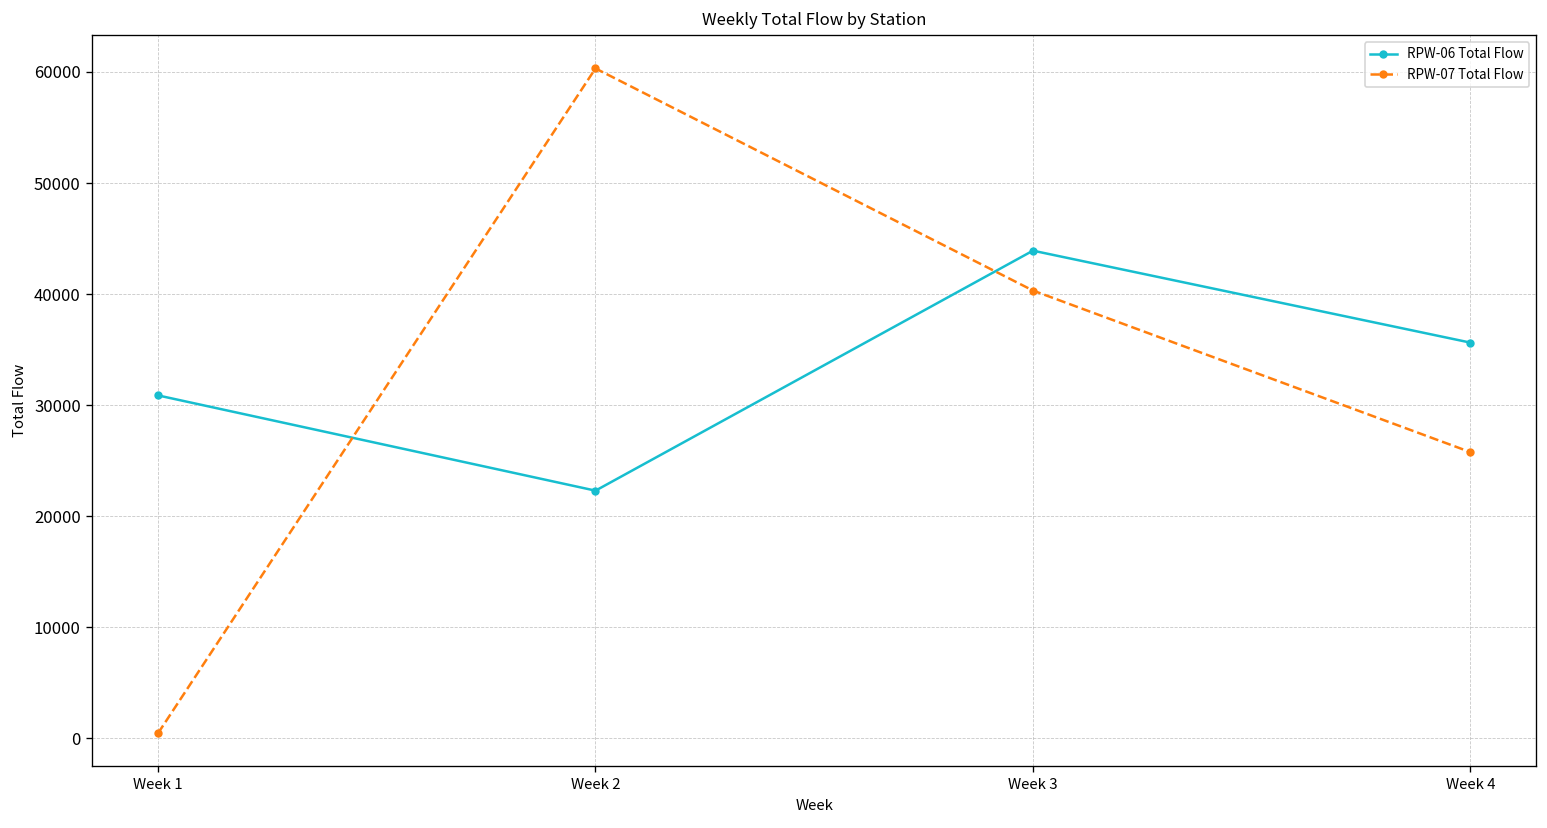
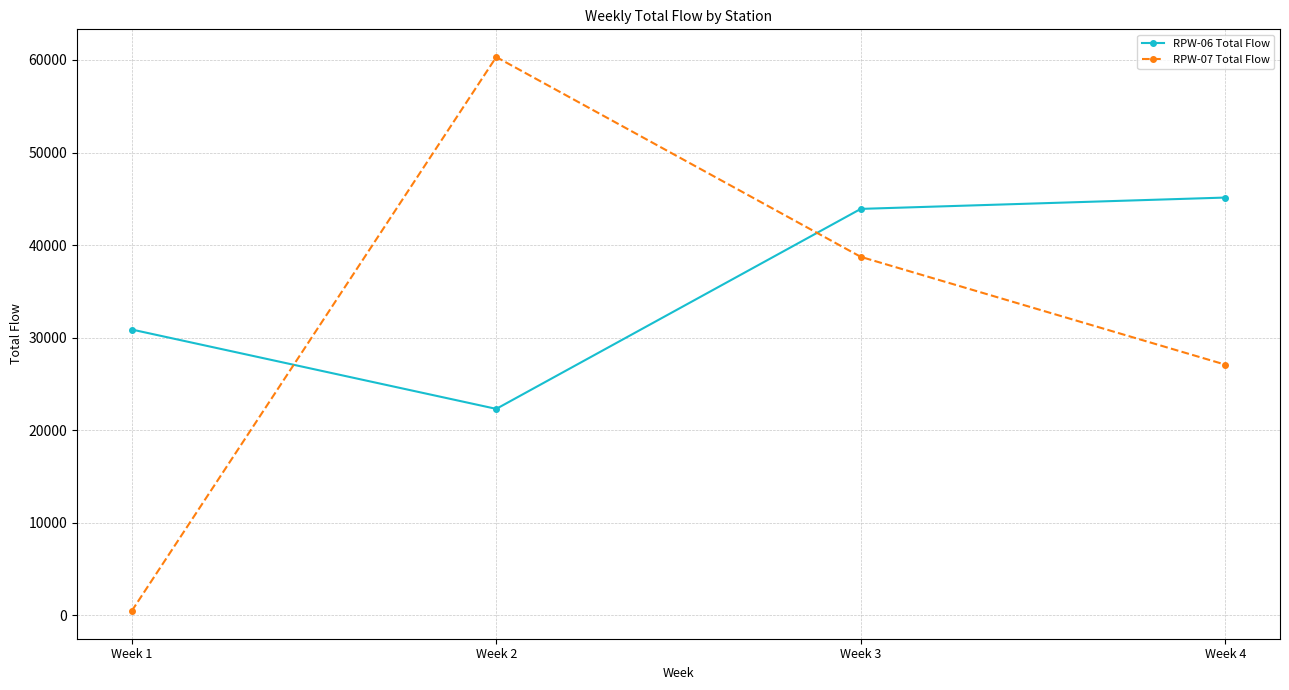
  {
    "RPW-06 Total Flow": {
      "Week 1": 31000,
      "Week 2": 22000,
      "Week 3": 44000,
-     "Week 4": 36000
+     "Week 4": 45000
    },
    "RPW-07 Total Flow": {
      "Week 1": 0,
      "Week 2": 60000,
-     "Week 3": 40000,
-     "Week 4": 26000
+     "Week 3": 39000,
+     "Week 4": 27000
    }
  }
